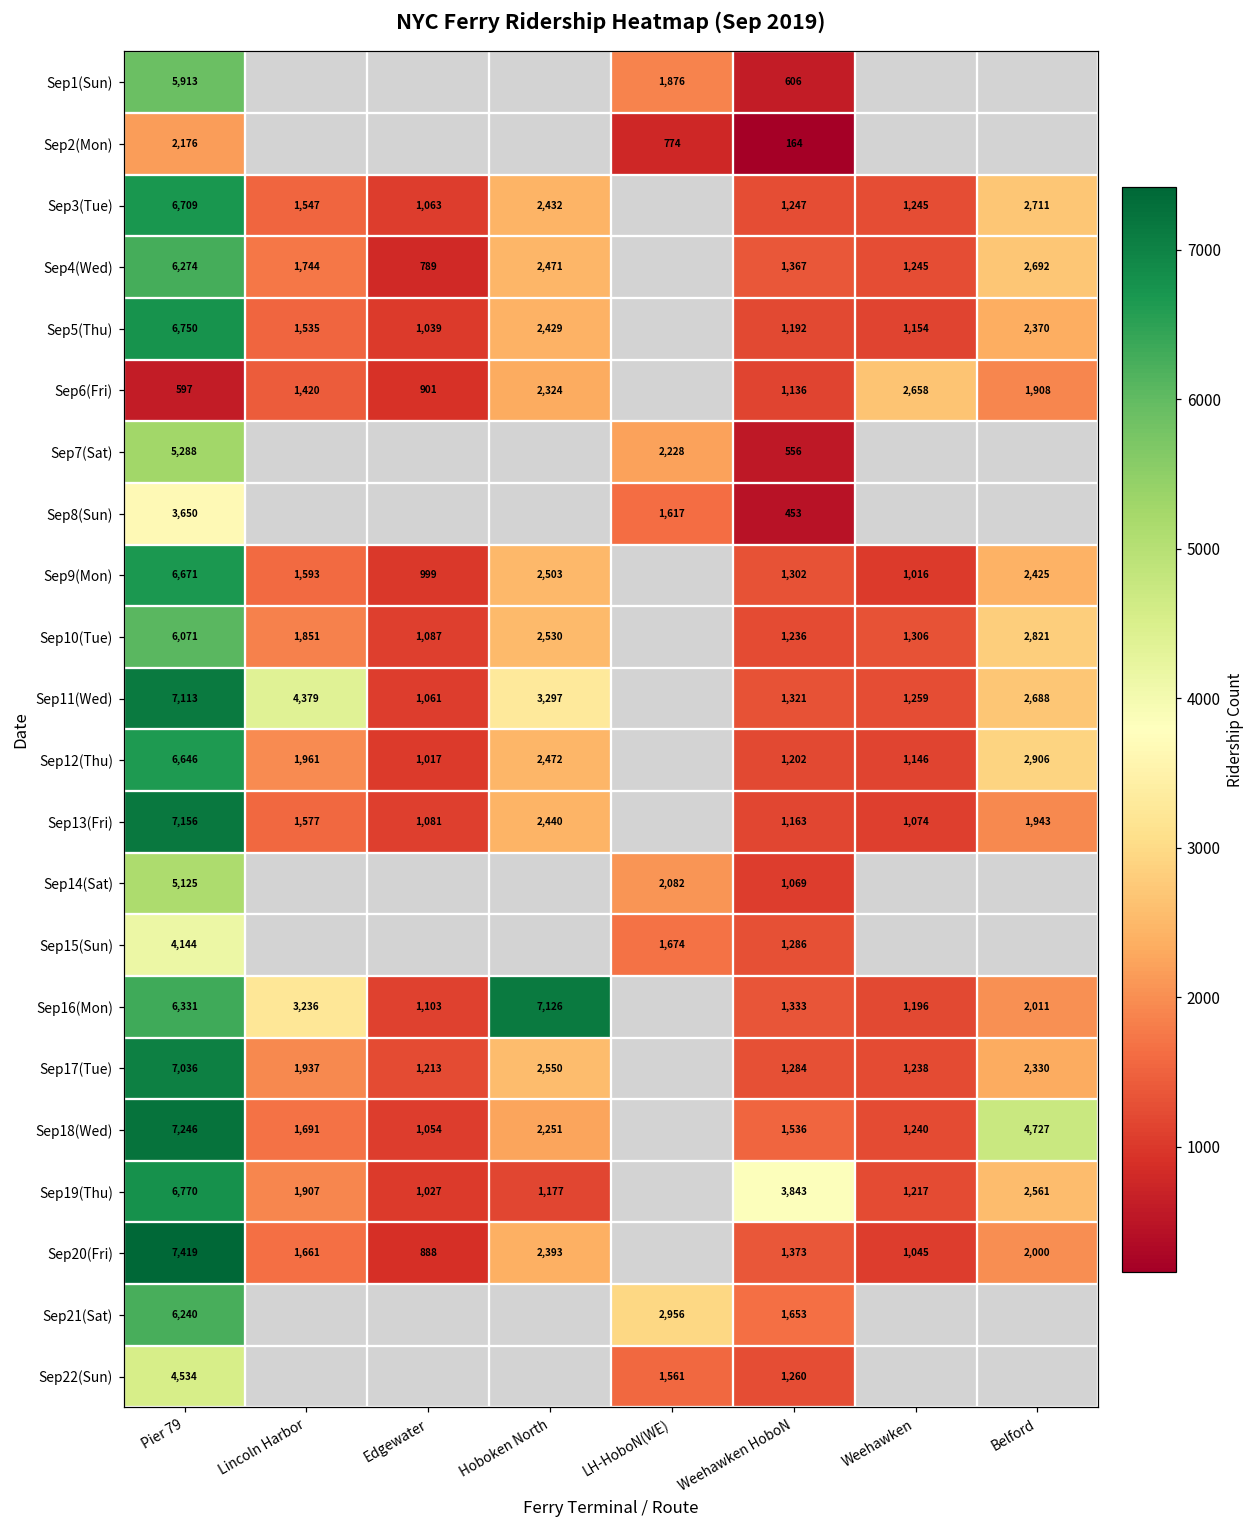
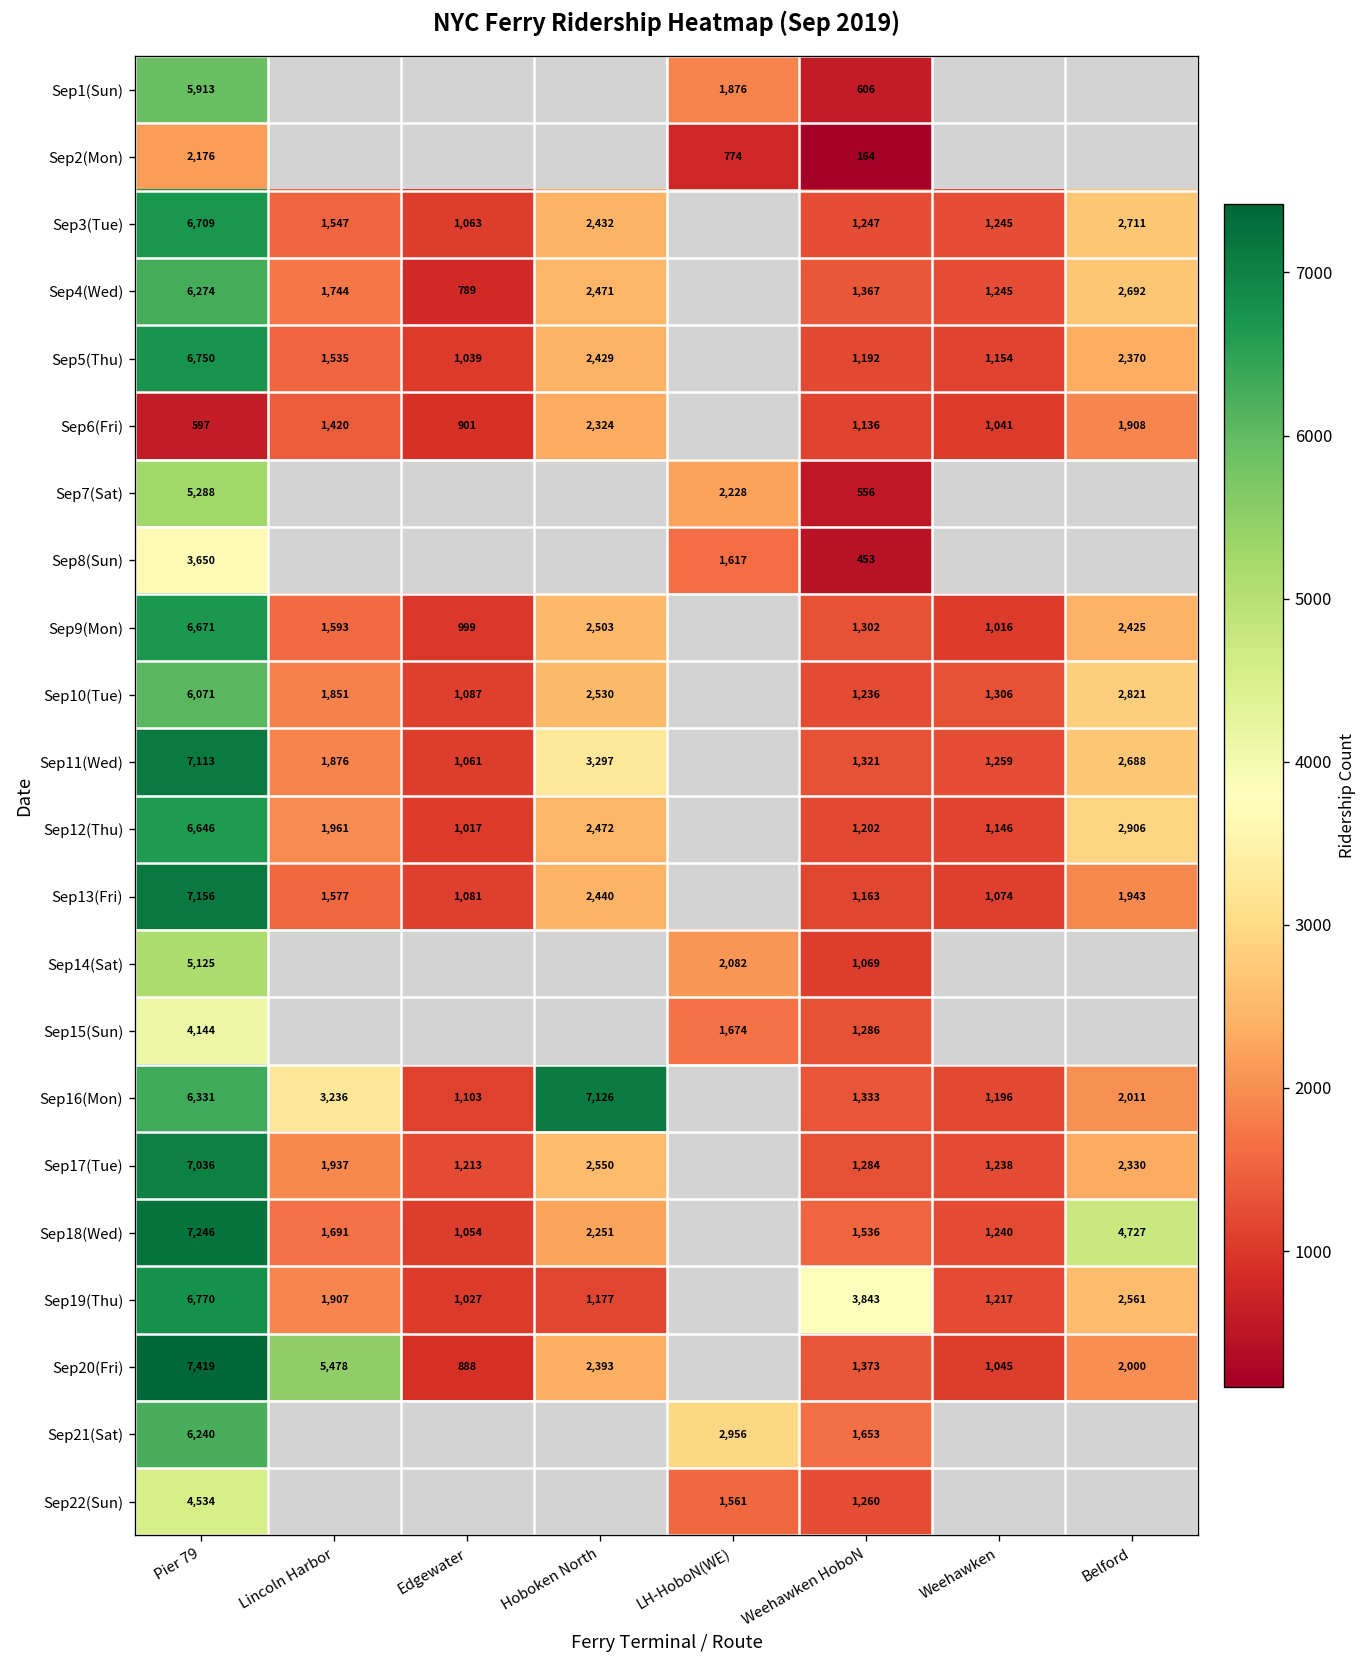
  {
    "Sep1(Sun)": {
      "Pier 79": "5,913",
      "LH-HoboN(WE)": "1,876",
      "Weehawken HoboN": "606"
    },
    "Sep2(Mon)": {
      "Pier 79": "2,176",
      "LH-HoboN(WE)": "774",
      "Weehawken HoboN": "164"
    },
    "Sep3(Tue)": {
      "Pier 79": "6,709",
      "Lincoln Harbor": "1,547",
      "Edgewater": "1,063",
      "Hoboken North": "2,432",
      "Weehawken HoboN": "1,247",
      "Weehawken": "1,245",
      "Belford": "2,711"
    },
    "Sep4(Wed)": {
      "Pier 79": "6,274",
      "Lincoln Harbor": "1,744",
      "Edgewater": "789",
      "Hoboken North": "2,471",
      "Weehawken HoboN": "1,367",
      "Weehawken": "1,245",
      "Belford": "2,692"
    },
    "Sep5(Thu)": {
      "Pier 79": "6,750",
      "Lincoln Harbor": "1,535",
      "Edgewater": "1,039",
      "Hoboken North": "2,429",
      "Weehawken HoboN": "1,192",
      "Weehawken": "1,154",
      "Belford": "2,370"
    },
    "Sep6(Fri)": {
      "Pier 79": "597",
      "Lincoln Harbor": "1,420",
      "Edgewater": "901",
      "Hoboken North": "2,324",
      "Weehawken HoboN": "1,136",
-     "Weehawken": "2,658",
+     "Weehawken": "1,041",
      "Belford": "1,908"
    },
    "Sep7(Sat)": {
      "Pier 79": "5,288",
      "LH-HoboN(WE)": "2,228",
      "Weehawken HoboN": "556"
    },
    "Sep8(Sun)": {
      "Pier 79": "3,650",
      "LH-HoboN(WE)": "1,617",
      "Weehawken HoboN": "453"
    },
    "Sep9(Mon)": {
      "Pier 79": "6,671",
      "Lincoln Harbor": "1,593",
      "Edgewater": "999",
      "Hoboken North": "2,503",
      "Weehawken HoboN": "1,302",
      "Weehawken": "1,016",
      "Belford": "2,425"
    },
    "Sep10(Tue)": {
      "Pier 79": "6,071",
      "Lincoln Harbor": "1,851",
      "Edgewater": "1,087",
      "Hoboken North": "2,530",
      "Weehawken HoboN": "1,236",
      "Weehawken": "1,306",
      "Belford": "2,821"
    },
    "Sep11(Wed)": {
      "Pier 79": "7,113",
-     "Lincoln Harbor": "4,379",
+     "Lincoln Harbor": "1,876",
      "Edgewater": "1,061",
      "Hoboken North": "3,297",
      "Weehawken HoboN": "1,321",
      "Weehawken": "1,259",
      "Belford": "2,688"
    },
    "Sep12(Thu)": {
      "Pier 79": "6,646",
      "Lincoln Harbor": "1,961",
      "Edgewater": "1,017",
      "Hoboken North": "2,472",
      "Weehawken HoboN": "1,202",
      "Weehawken": "1,146",
      "Belford": "2,906"
    },
    "Sep13(Fri)": {
      "Pier 79": "7,156",
      "Lincoln Harbor": "1,577",
      "Edgewater": "1,081",
      "Hoboken North": "2,440",
      "Weehawken HoboN": "1,163",
      "Weehawken": "1,074",
      "Belford": "1,943"
    },
    "Sep14(Sat)": {
      "Pier 79": "5,125",
      "LH-HoboN(WE)": "2,082",
      "Weehawken HoboN": "1,069"
    },
    "Sep15(Sun)": {
      "Pier 79": "4,144",
      "LH-HoboN(WE)": "1,674",
      "Weehawken HoboN": "1,286"
    },
    "Sep16(Mon)": {
      "Pier 79": "6,331",
      "Lincoln Harbor": "3,236",
      "Edgewater": "1,103",
      "Hoboken North": "7,126",
      "Weehawken HoboN": "1,333",
      "Weehawken": "1,196",
      "Belford": "2,011"
    },
    "Sep17(Tue)": {
      "Pier 79": "7,036",
      "Lincoln Harbor": "1,937",
      "Edgewater": "1,213",
      "Hoboken North": "2,550",
      "Weehawken HoboN": "1,284",
      "Weehawken": "1,238",
      "Belford": "2,330"
    },
    "Sep18(Wed)": {
      "Pier 79": "7,246",
      "Lincoln Harbor": "1,691",
      "Edgewater": "1,054",
      "Hoboken North": "2,251",
      "Weehawken HoboN": "1,536",
      "Weehawken": "1,240",
      "Belford": "4,727"
    },
    "Sep19(Thu)": {
      "Pier 79": "6,770",
      "Lincoln Harbor": "1,907",
      "Edgewater": "1,027",
      "Hoboken North": "1,177",
      "Weehawken HoboN": "3,843",
      "Weehawken": "1,217",
      "Belford": "2,561"
    },
    "Sep20(Fri)": {
      "Pier 79": "7,419",
-     "Lincoln Harbor": "1,661",
+     "Lincoln Harbor": "5,478",
      "Edgewater": "888",
      "Hoboken North": "2,393",
      "Weehawken HoboN": "1,373",
      "Weehawken": "1,045",
      "Belford": "2,000"
    },
    "Sep21(Sat)": {
      "Pier 79": "6,240",
      "LH-HoboN(WE)": "2,956",
      "Weehawken HoboN": "1,653"
    },
    "Sep22(Sun)": {
      "Pier 79": "4,534",
      "LH-HoboN(WE)": "1,561",
      "Weehawken HoboN": "1,260"
    }
  }
